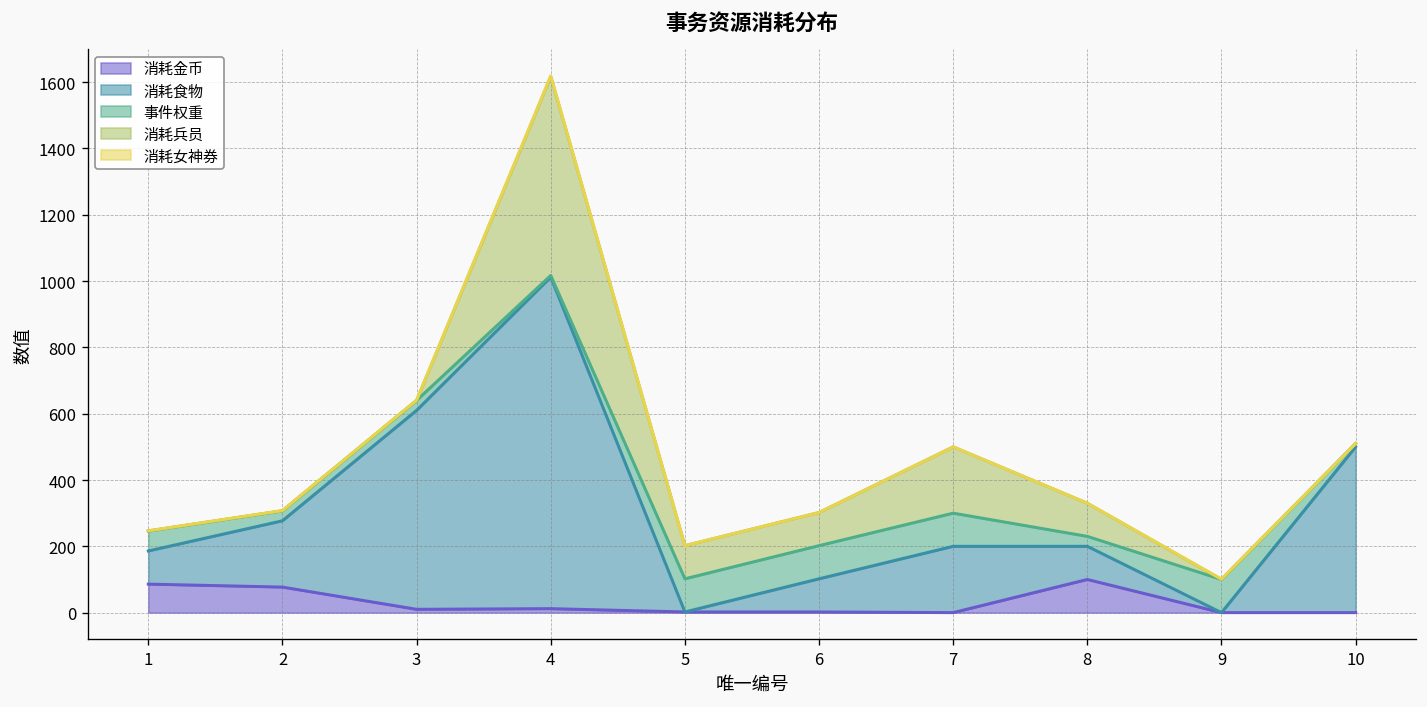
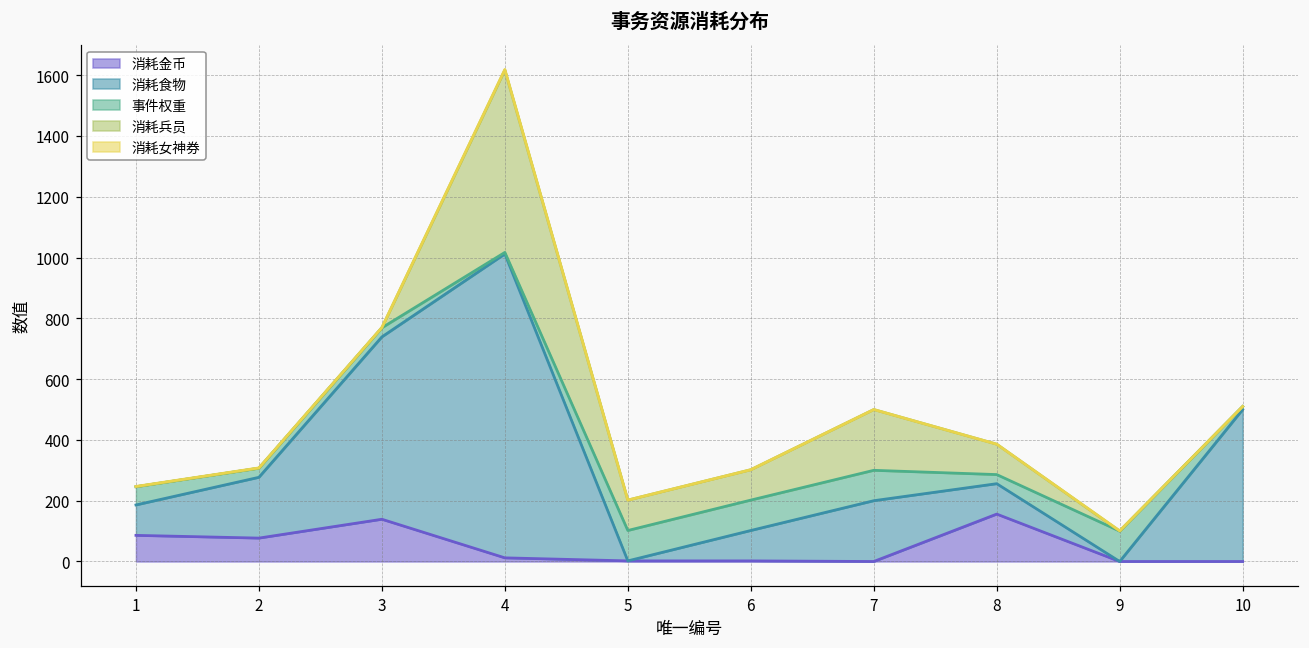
  {
    "消耗金币": {
      "1": 90,
      "2": 80,
-     "3": 10,
+     "3": 140,
      "4": 10,
      "6": 0,
      "7": 0,
-     "8": 100,
+     "8": 160,
      "10": 0
    }
  }
